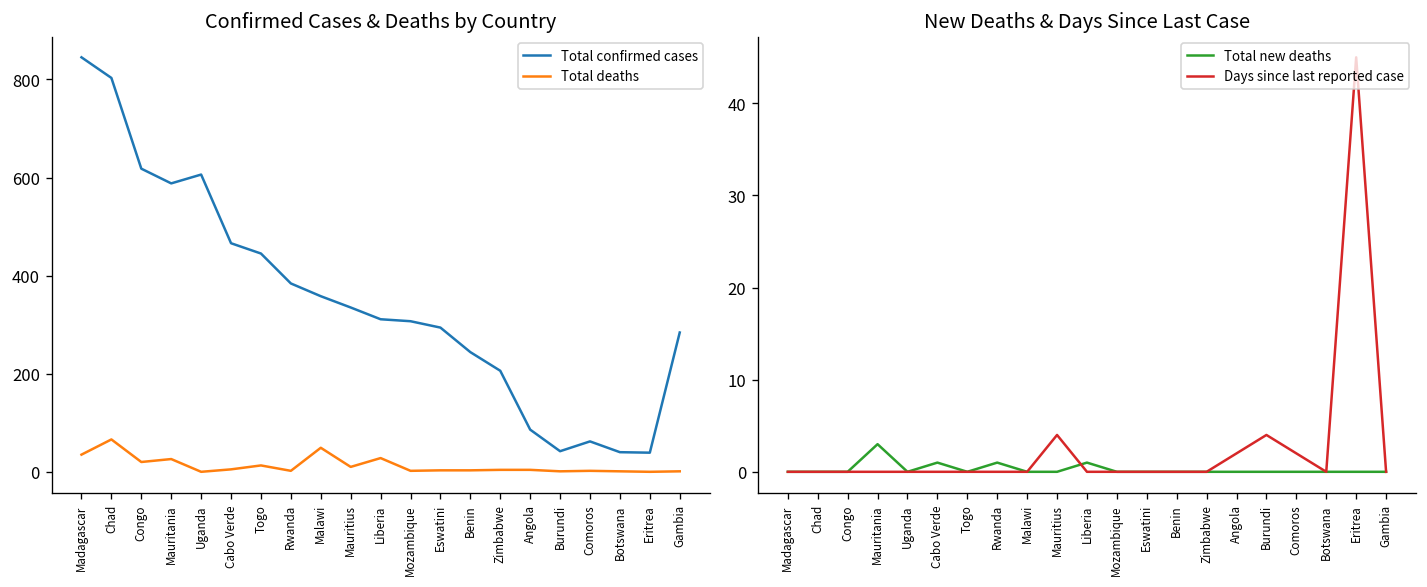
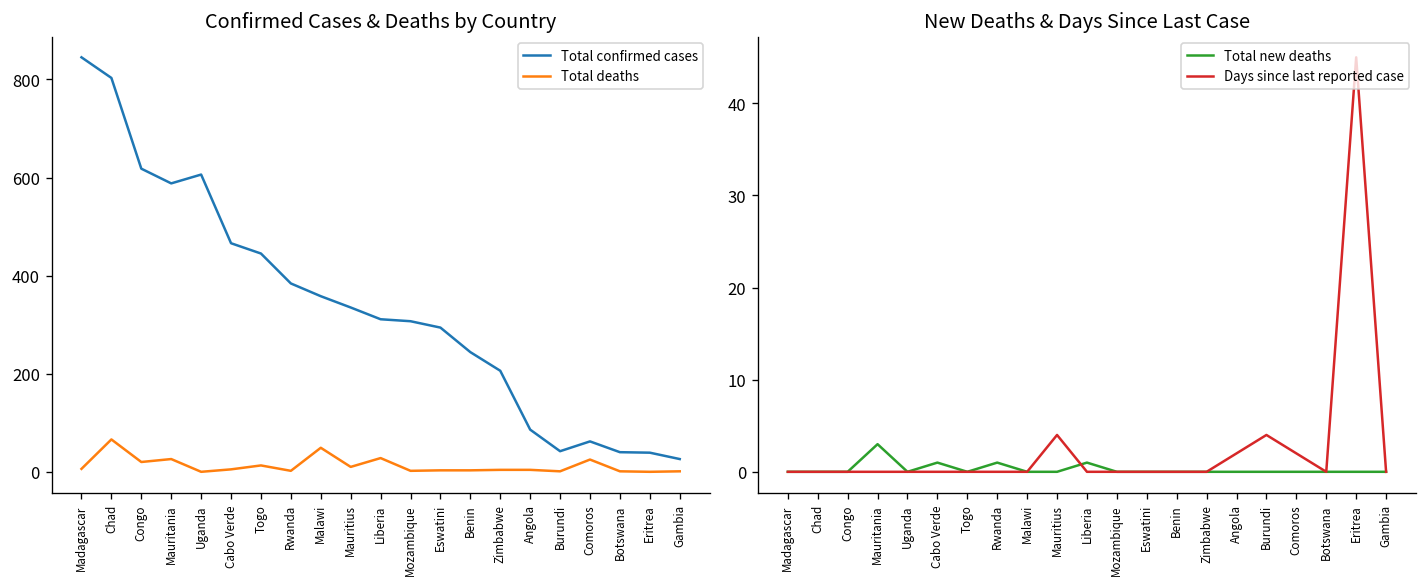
  {
    "Confirmed Cases & Deaths by Country": {
      "Total confirmed cases": {
        "Madagascar": 850,
        "Chad": 800,
        "Congo": 620,
        "Mauritania": 590,
        "Uganda": 610,
        "Cabo Verde": 470,
        "Togo": 450,
        "Rwanda": 380,
        "Malawi": 360,
        "Mauritius": 340,
        "Liberia": 310,
        "Mozambique": 310,
        "Eswatini": 290,
        "Benin": 240,
        "Zimbabwe": 210,
        "Angola": 90,
        "Burundi": 40,
        "Comoros": 60,
        "Botswana": 40,
        "Eritrea": 40,
-       "Gambia": 280
+       "Gambia": 30
      },
      "Total deaths": {
-       "Madagascar": 40,
+       "Madagascar": 10,
        "Chad": 70,
        "Congo": 20,
        "Mauritania": 30,
        "Uganda": 0,
        "Cabo Verde": 10,
        "Togo": 10,
        "Rwanda": 0,
        "Malawi": 50,
        "Mauritius": 10,
        "Liberia": 30,
        "Mozambique": 0,
        "Eswatini": 0,
        "Benin": 0,
        "Zimbabwe": 0,
        "Angola": 0,
        "Burundi": 0,
-       "Comoros": 0,
+       "Comoros": 30,
        "Botswana": 0,
        "Eritrea": 0,
        "Gambia": 0
      }
    },
    "New Deaths & Days Since Last Case": {
      "Total new deaths": {
        "Mauritania": 3,
        "Cabo Verde": 1,
        "Rwanda": 1,
        "Mauritius": 0,
        "Liberia": 1,
        "Angola": 0,
        "Burundi": 0,
        "Comoros": 0,
        "Eritrea": 0
      },
      "Days since last reported case": {
        "Mauritania": 0,
        "Cabo Verde": 0,
        "Rwanda": 0,
        "Mauritius": 4,
        "Liberia": 0,
        "Angola": 2,
        "Burundi": 4,
        "Comoros": 2
      }
    }
  }
